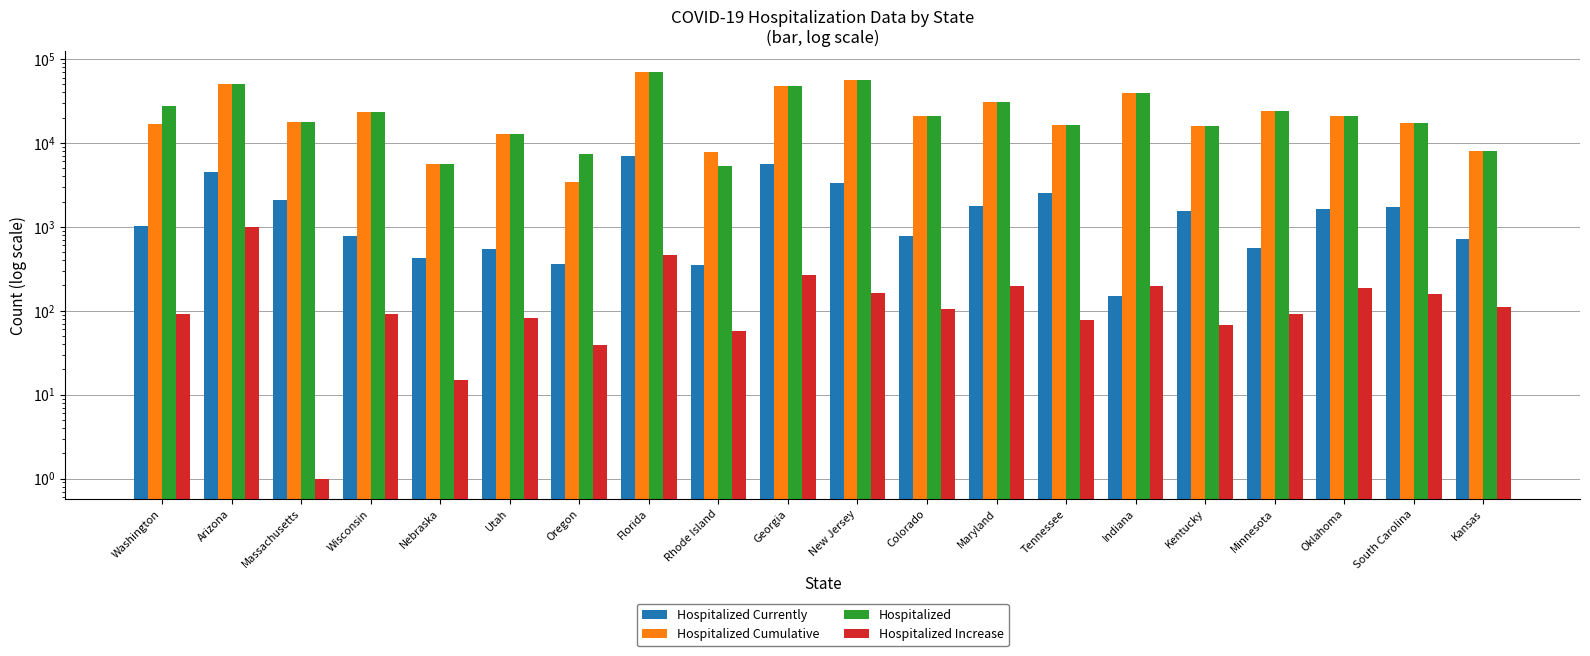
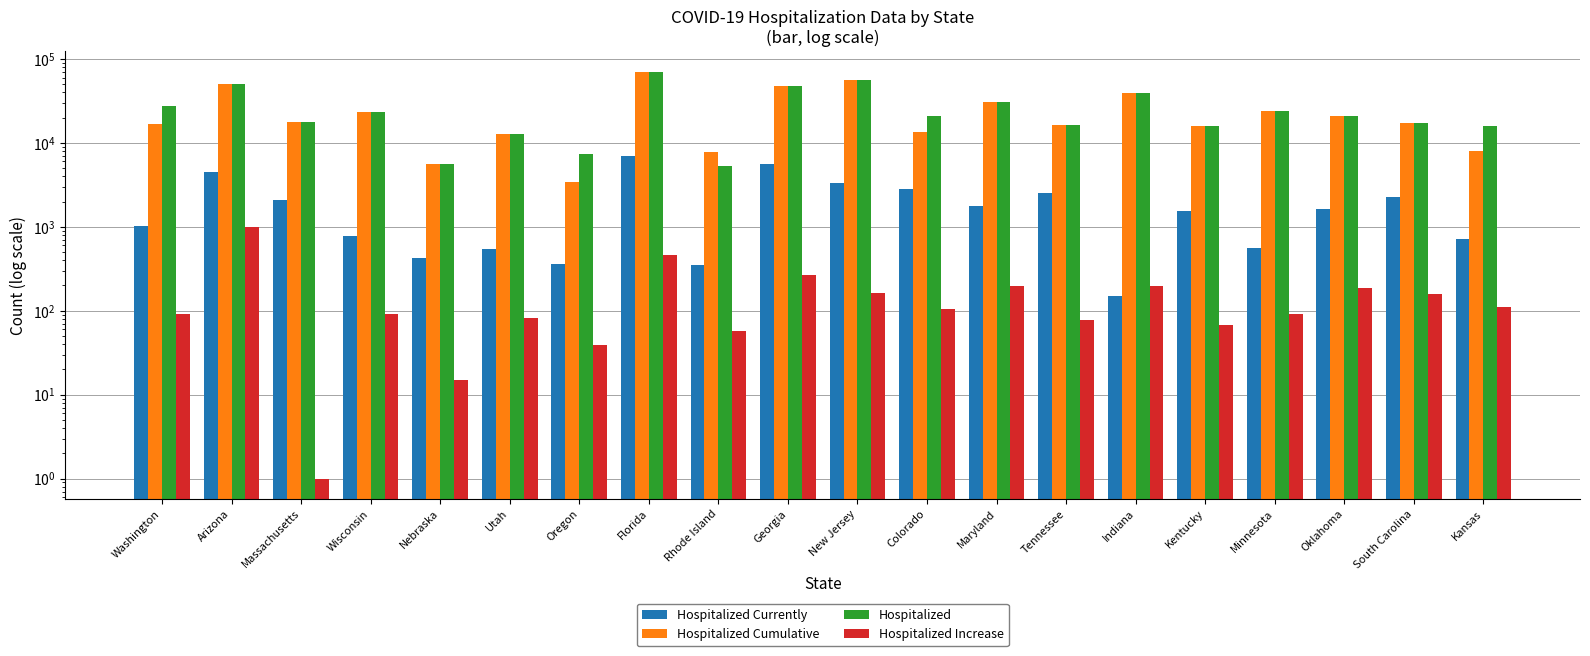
  {
    "Hospitalized Currently": {
      "Washington": 1000,
      "Arizona": 4000,
      "Massachusetts": 2100,
      "Wisconsin": 800,
      "Nebraska": 400,
      "Utah": 500,
      "Oregon": 400,
      "Florida": 7000,
      "Rhode Island": 350,
      "Georgia": 6000,
      "New Jersey": 3300,
-     "Colorado": 800,
+     "Colorado": 2800,
      "Maryland": 1800,
      "Tennessee": 2500,
      "Indiana": 150,
      "Kentucky": 1600,
      "Minnesota": 600,
      "Oklahoma": 1600,
-     "South Carolina": 1700,
+     "South Carolina": 2300,
      "Kansas": 700
    },
    "Hospitalized Cumulative": {
      "Washington": 17000,
      "Arizona": 50000,
      "Massachusetts": 18000,
      "Wisconsin": 24000,
      "Nebraska": 6000,
      "Utah": 13000,
      "Oregon": 3400,
      "Florida": 70000,
      "Rhode Island": 8000,
      "Georgia": 50000,
      "New Jersey": 60000,
-     "Colorado": 21000,
+     "Colorado": 14000,
      "Maryland": 31000,
      "Tennessee": 16000,
      "Indiana": 40000,
      "Kentucky": 16000,
      "Minnesota": 24000,
      "Oklahoma": 21000,
      "South Carolina": 17000,
      "Kansas": 8000
    },
    "Hospitalized": {
      "Washington": 28000,
      "Arizona": 50000,
      "Massachusetts": 18000,
      "Wisconsin": 24000,
      "Nebraska": 6000,
      "Utah": 13000,
      "Oregon": 7000,
      "Florida": 70000,
      "Rhode Island": 5000,
      "Georgia": 50000,
      "New Jersey": 60000,
      "Colorado": 21000,
      "Maryland": 31000,
      "Tennessee": 16000,
      "Indiana": 40000,
      "Kentucky": 16000,
      "Minnesota": 24000,
      "Oklahoma": 21000,
      "South Carolina": 17000,
-     "Kansas": 8000
+     "Kansas": 16000
    },
    "Hospitalized Increase": {
      "Washington": 90,
      "Arizona": 1000,
      "Massachusetts": 1,
      "Wisconsin": 90,
      "Nebraska": 15,
      "Utah": 80,
      "Oregon": 40,
      "Florida": 500,
      "Rhode Island": 60,
      "Georgia": 270,
      "New Jersey": 160,
      "Colorado": 110,
      "Maryland": 200,
      "Tennessee": 80,
      "Indiana": 200,
      "Kentucky": 70,
      "Minnesota": 90,
      "Oklahoma": 190,
      "South Carolina": 160,
      "Kansas": 110
    }
  }
